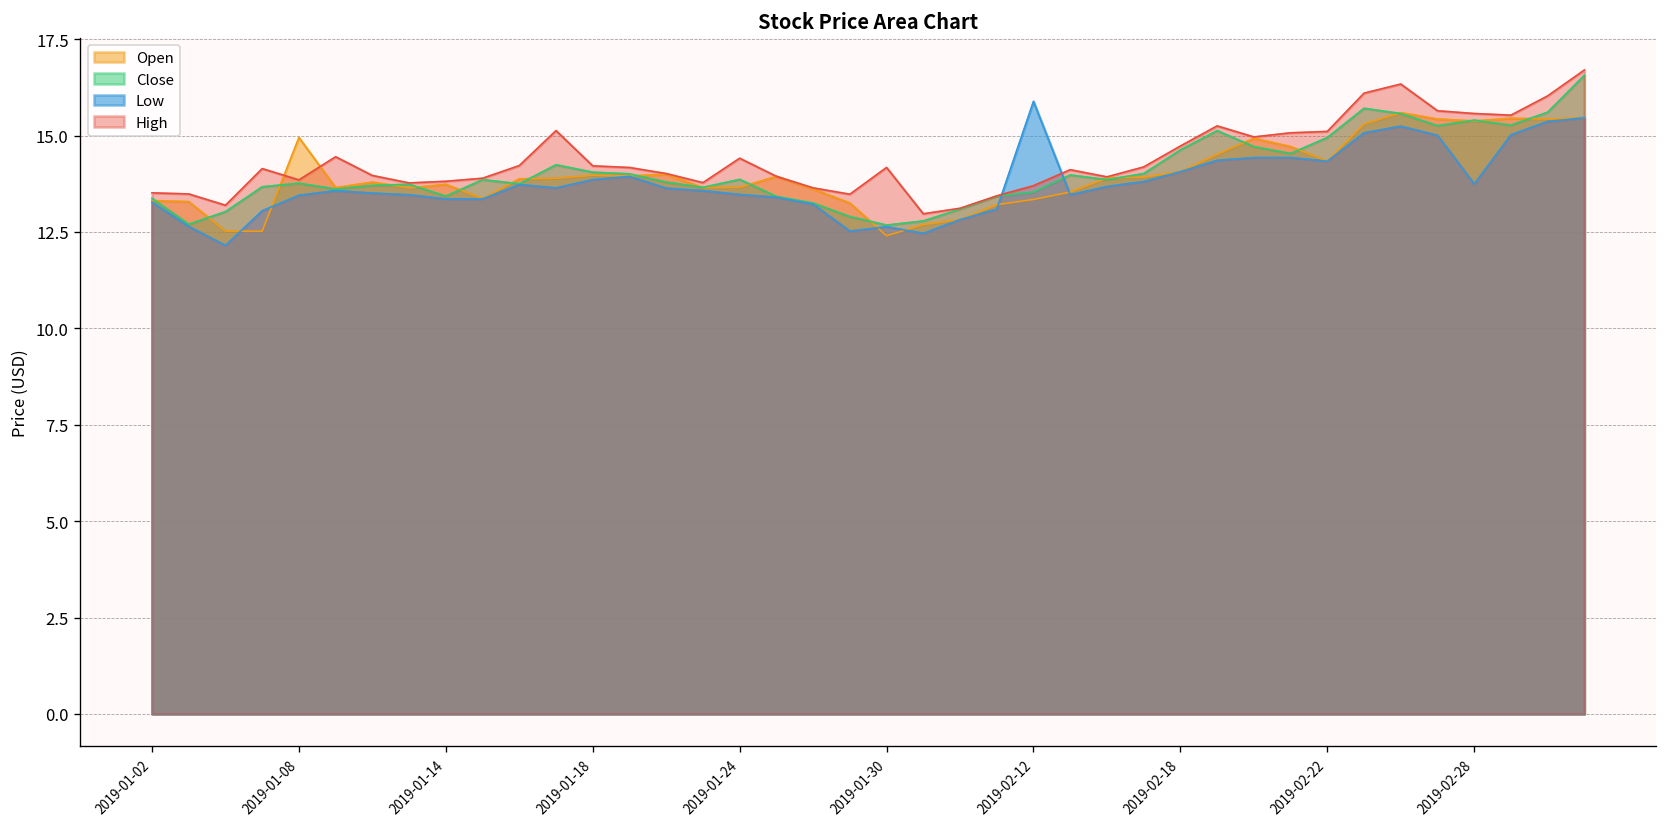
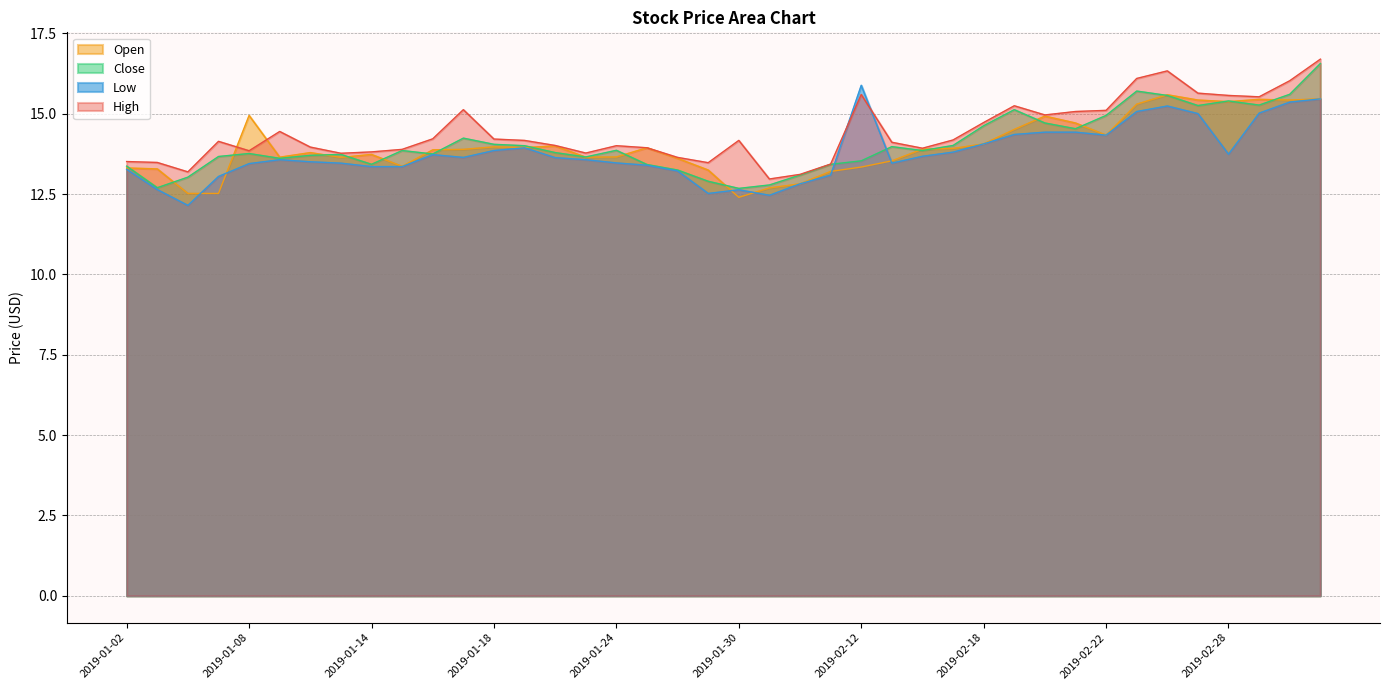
  {
    "Open": {
      "2019-01-08": 15.0,
      "2019-01-24": 13.7,
      "2019-01-30": 12.4,
      "2019-02-12": 13.3
    },
    "Close": {
      "2019-01-08": 13.8,
      "2019-01-24": 13.9,
      "2019-02-12": 13.5,
      "2019-02-18": 14.6,
      "2019-02-22": 15.0
    },
    "Low": {
      "2019-01-08": 13.5,
      "2019-01-18": 13.9,
      "2019-01-24": 13.5,
      "2019-02-12": 15.9,
      "2019-02-28": 13.7
    },
    "High": {
      "2019-01-02": 13.5,
      "2019-01-08": 13.9,
      "2019-01-18": 14.2,
-     "2019-01-24": 14.4,
+     "2019-01-24": 14.0,
      "2019-01-30": 14.2,
-     "2019-02-12": 13.7,
+     "2019-02-12": 15.6,
      "2019-02-18": 14.7,
      "2019-02-22": 15.1,
      "2019-02-28": 15.6
    }
  }
